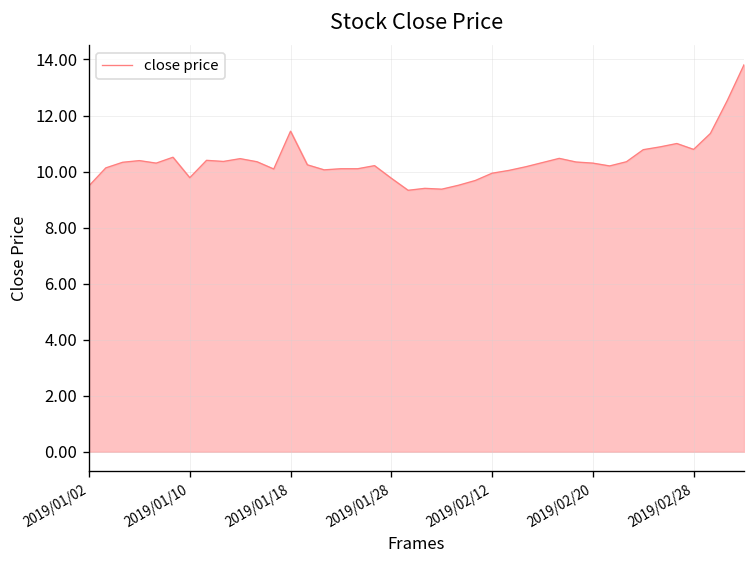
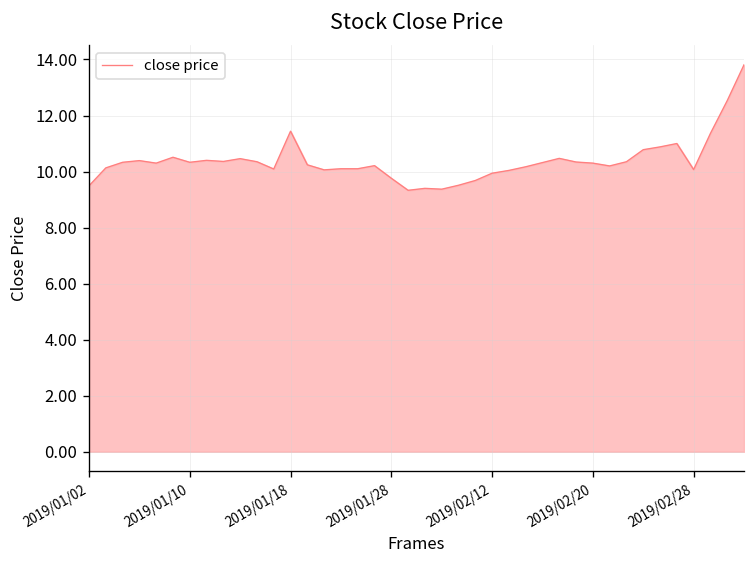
  {
    "2019/01/02": 9.5,
-   "2019/01/10": 9.8,
+   "2019/01/10": 10.3,
    "2019/01/18": 11.4,
    "2019/01/28": 9.8,
    "2019/02/12": 9.9,
    "2019/02/20": 10.3,
-   "2019/02/28": 10.8
+   "2019/02/28": 10.1
  }
